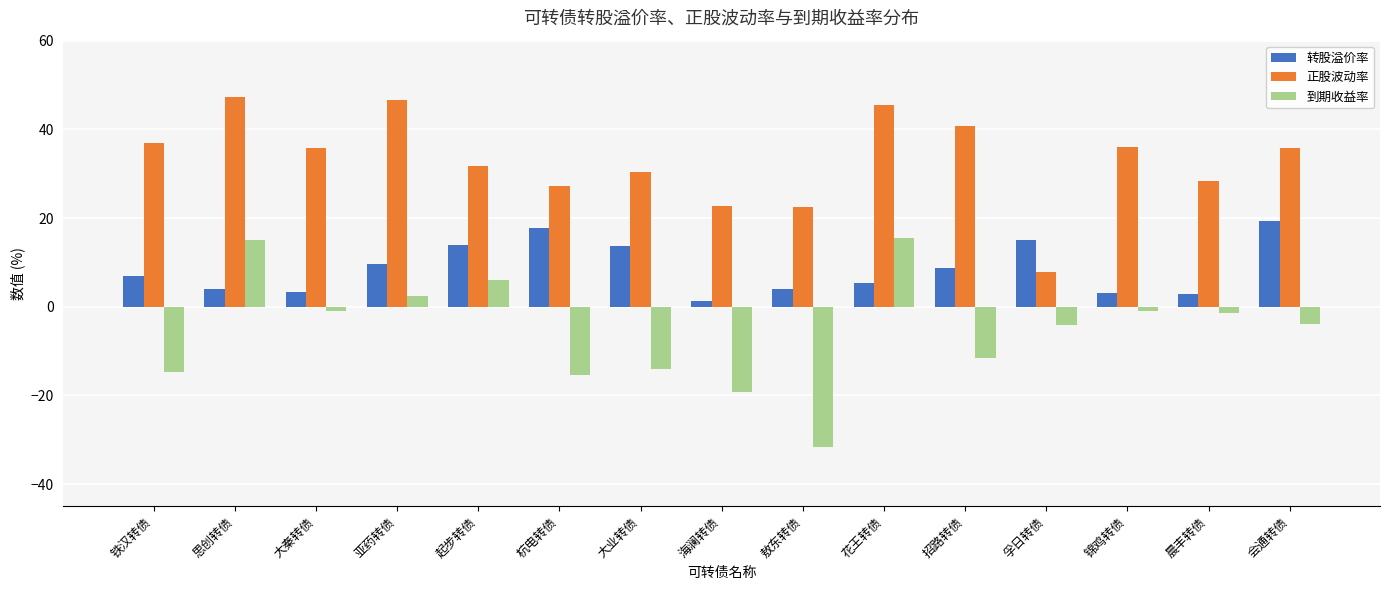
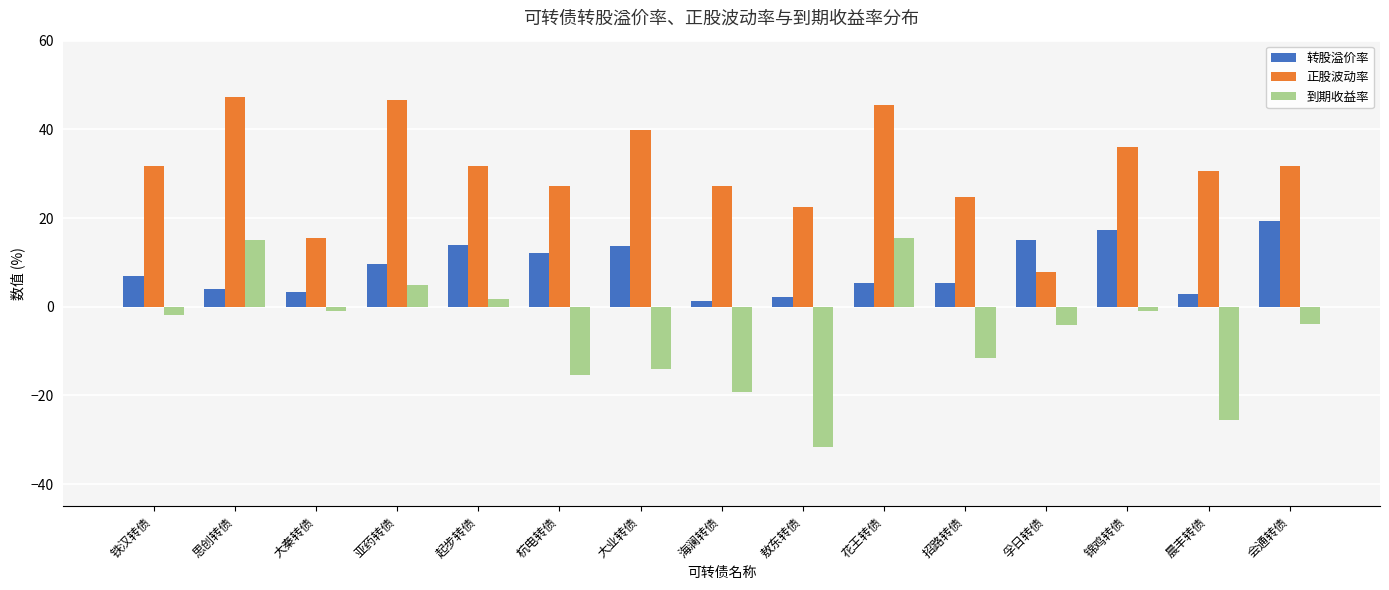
  {
    "转股溢价率": {
      "铁汉转债": 7,
      "思创转债": 4,
      "大秦转债": 3,
      "亚药转债": 10,
      "起步转债": 14,
-     "杭电转债": 18,
+     "杭电转债": 12,
      "大业转债": 14,
      "海澜转债": 1,
-     "敖东转债": 4,
+     "敖东转债": 2,
      "花王转债": 5,
-     "招路转债": 9,
+     "招路转债": 5,
      "孚日转债": 15,
-     "锦鸡转债": 3,
+     "锦鸡转债": 17,
      "晨丰转债": 3,
      "会通转债": 19
    },
    "正股波动率": {
-     "铁汉转债": 37,
+     "铁汉转债": 32,
      "思创转债": 47,
-     "大秦转债": 36,
+     "大秦转债": 15,
      "亚药转债": 47,
      "起步转债": 32,
      "杭电转债": 27,
-     "大业转债": 30,
-     "海澜转债": 23,
+     "大业转债": 40,
+     "海澜转债": 27,
      "敖东转债": 22,
      "花王转债": 46,
-     "招路转债": 41,
+     "招路转债": 25,
      "孚日转债": 8,
      "锦鸡转债": 36,
-     "晨丰转债": 28,
-     "会通转债": 36
+     "晨丰转债": 31,
+     "会通转债": 32
    },
    "到期收益率": {
-     "铁汉转债": -15,
+     "铁汉转债": -2,
      "思创转债": 15,
      "大秦转债": -1,
-     "亚药转债": 2,
-     "起步转债": 6,
+     "亚药转债": 5,
+     "起步转债": 2,
      "杭电转债": -15,
      "大业转债": -14,
      "海澜转债": -19,
      "敖东转债": -32,
      "花王转债": 15,
      "招路转债": -12,
      "孚日转债": -4,
      "锦鸡转债": -1,
-     "晨丰转债": -1,
+     "晨丰转债": -26,
      "会通转债": -4
    }
  }
